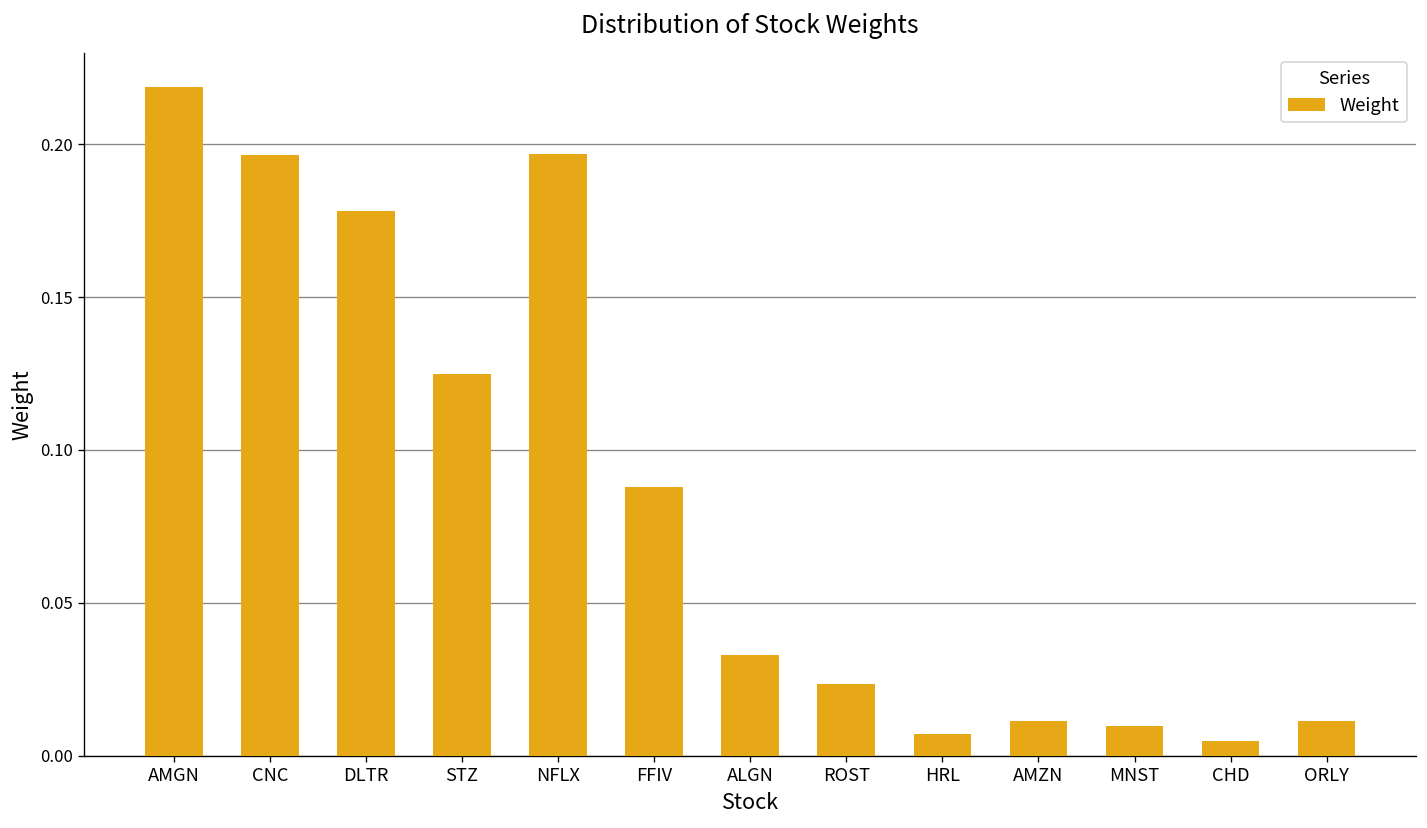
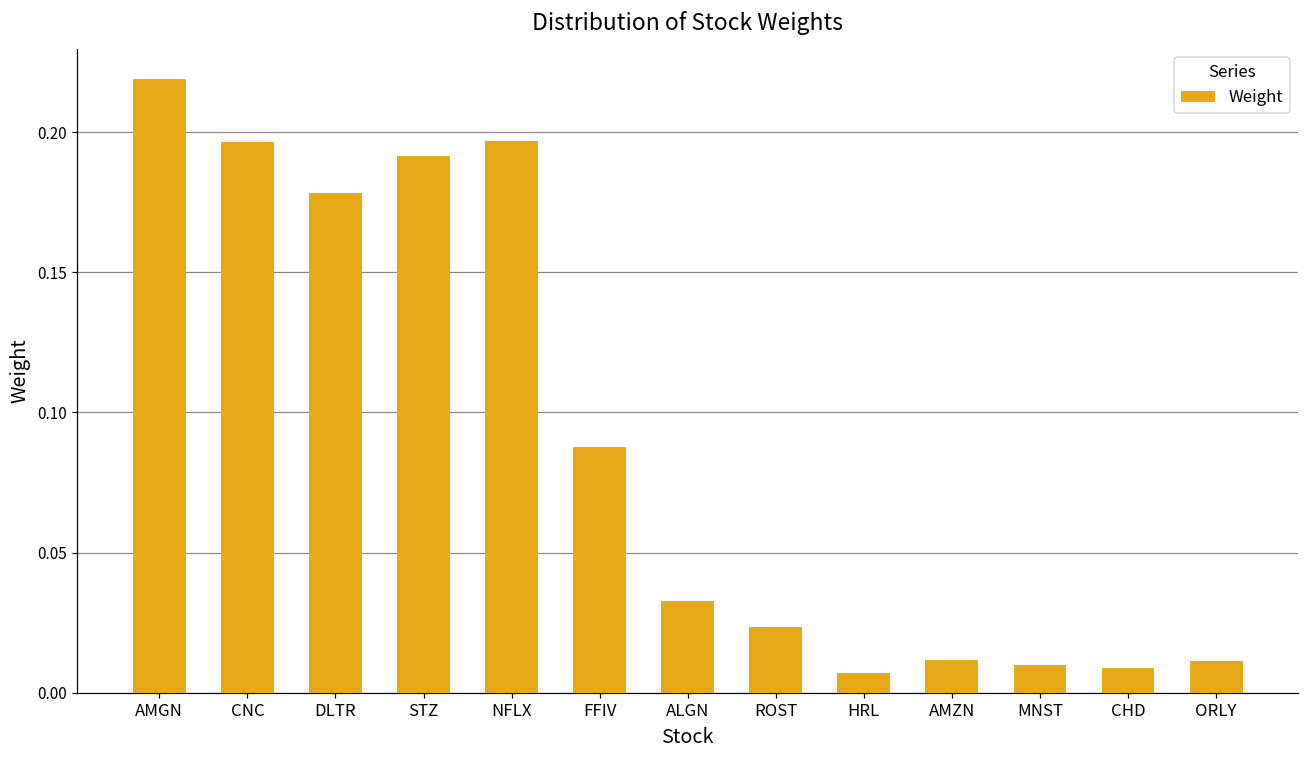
  {
    "AMGN": 0.219,
    "CNC": 0.196,
    "DLTR": 0.178,
-   "STZ": 0.125,
+   "STZ": 0.192,
    "NFLX": 0.197,
    "FFIV": 0.088,
    "ALGN": 0.033,
    "ROST": 0.024,
    "HRL": 0.007,
    "AMZN": 0.012,
    "MNST": 0.010,
-   "CHD": 0.005,
+   "CHD": 0.009,
    "ORLY": 0.011
  }
